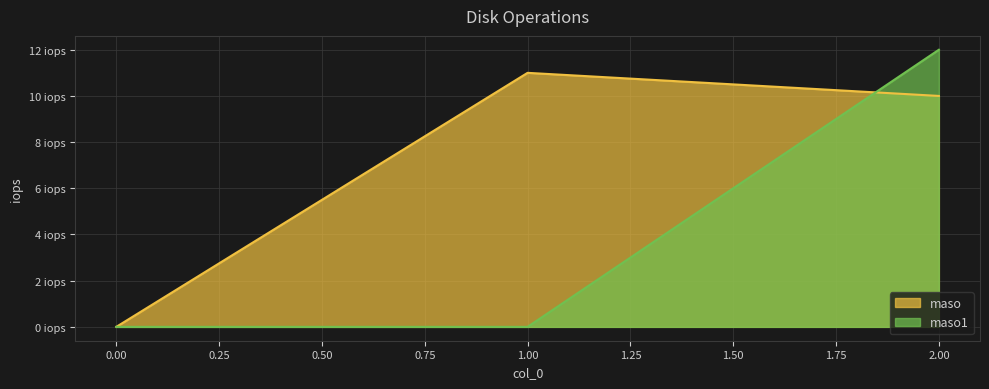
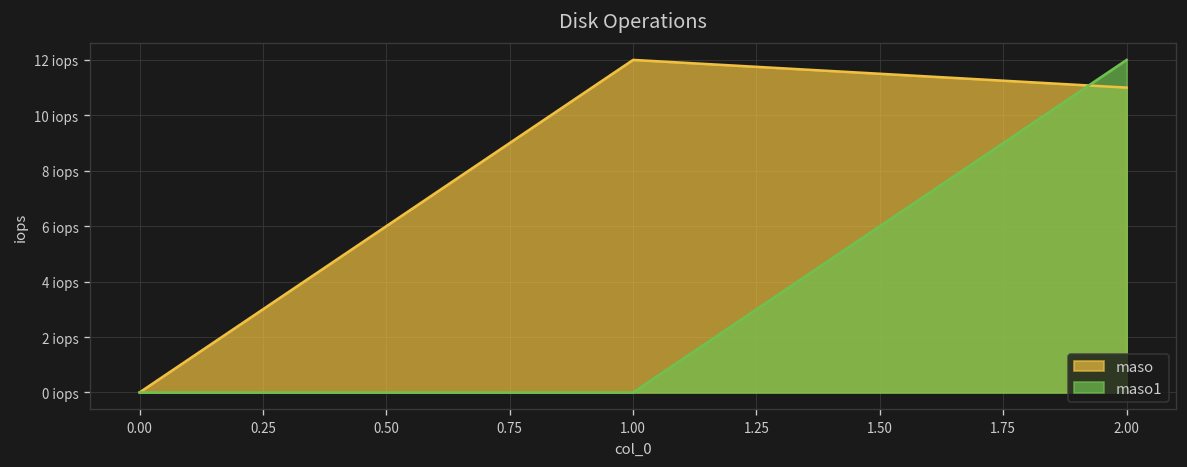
  {
    "maso": {
-     "1.00": "11 iops",
-     "2.00": "10 iops"
+     "1.00": "12 iops",
+     "2.00": "11 iops"
    },
    "maso1": {
      "1.00": "0 iops",
      "2.00": "12 iops"
    }
  }
